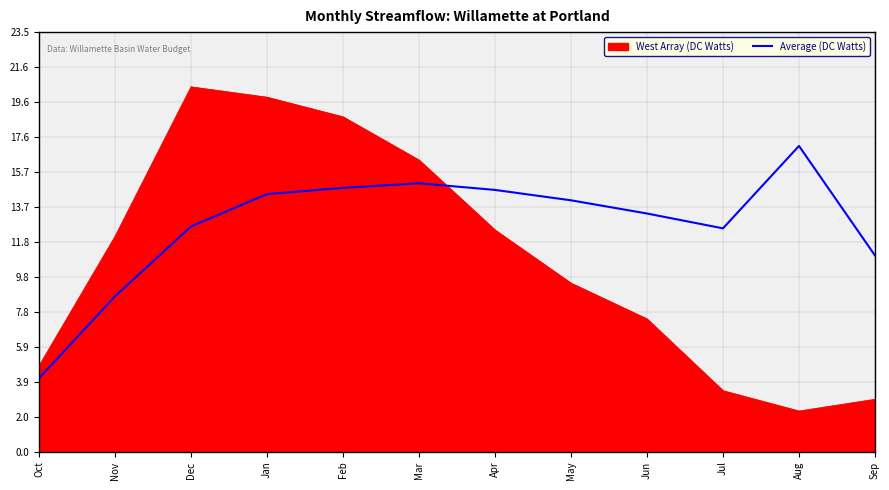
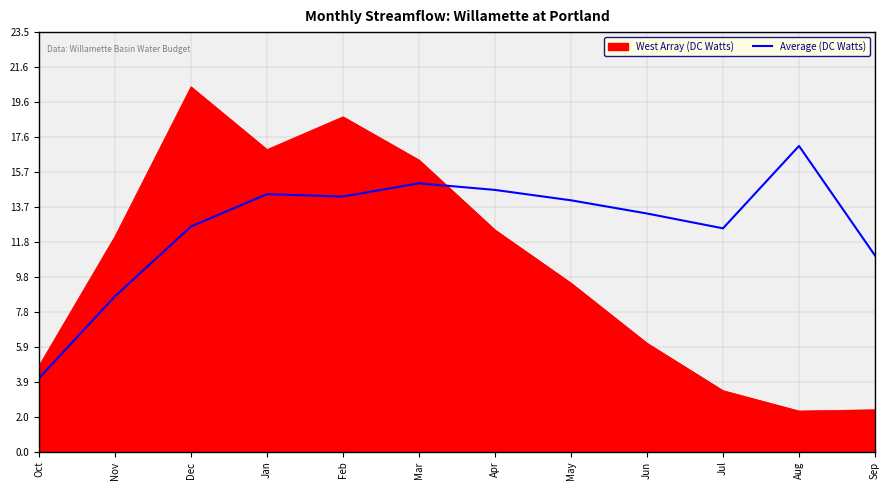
  {
    "West Array (DC Watts)": {
      "Oct": 4.8,
      "Nov": 12.1,
      "Dec": 20.5,
-     "Jan": 19.9,
+     "Jan": 16.9,
      "Feb": 18.8,
      "Mar": 16.4,
      "Apr": 12.4,
      "May": 9.4,
-     "Jun": 7.4,
+     "Jun": 6.1,
      "Jul": 3.4,
      "Aug": 2.3,
-     "Sep": 2.9
+     "Sep": 2.3
    },
    "Average (DC Watts)": {
      "Oct": 4.1,
      "Nov": 8.7,
      "Dec": 12.6,
      "Jan": 14.4,
-     "Feb": 14.8,
+     "Feb": 14.3,
      "Mar": 15.0,
      "Apr": 14.7,
      "May": 14.1,
      "Jun": 13.4,
      "Jul": 12.5,
      "Aug": 17.1,
      "Sep": 11.0
    }
  }
